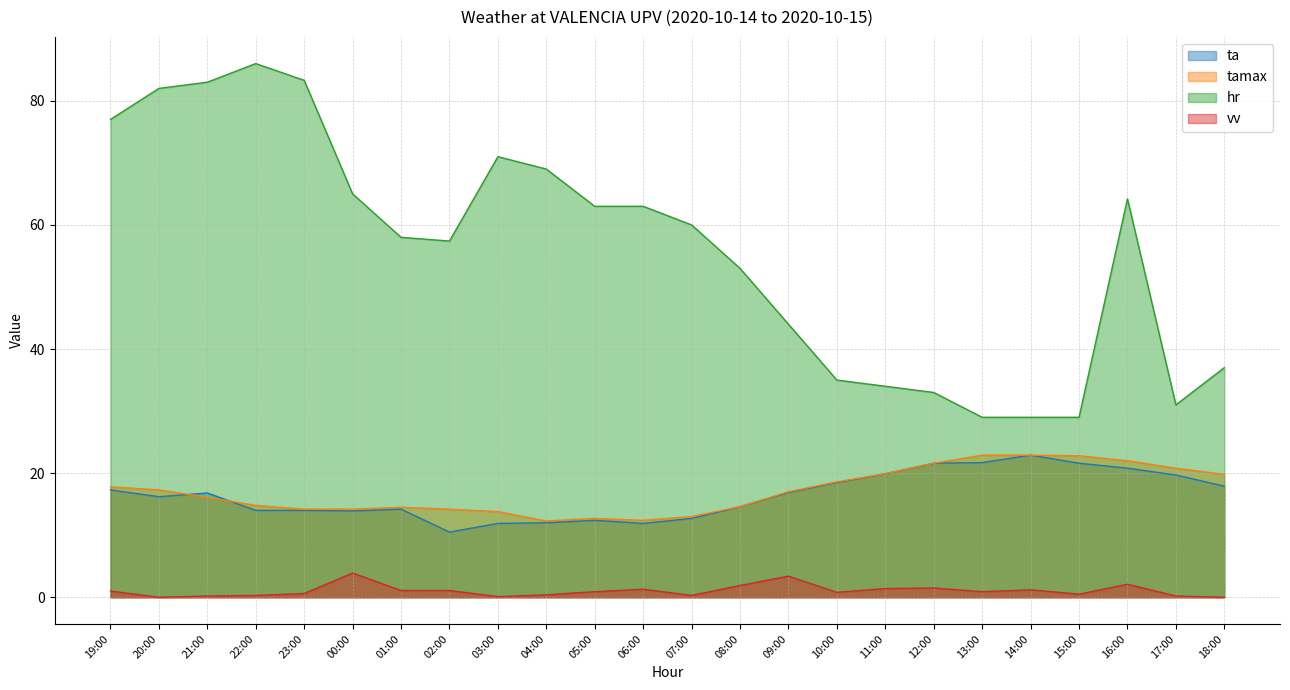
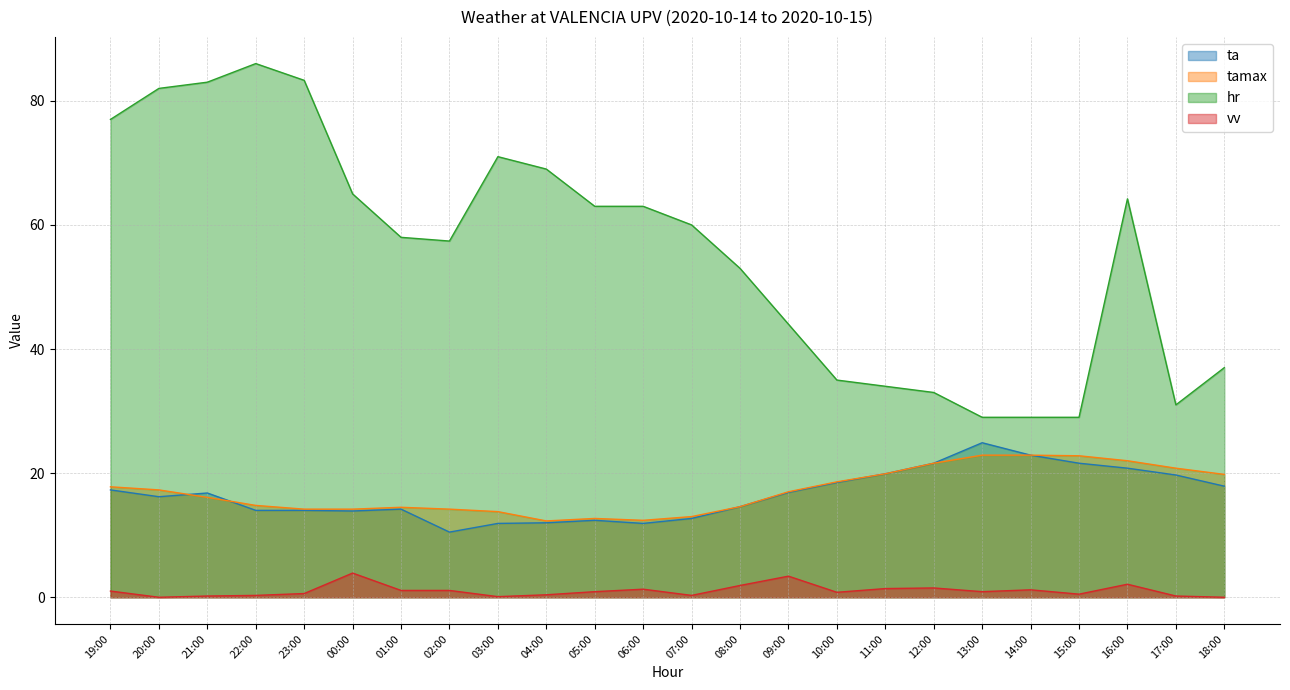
  {
    "ta": {
      "19:00": 17,
      "20:00": 16,
      "21:00": 17,
      "22:00": 14,
      "02:00": 11,
      "03:00": 12,
      "06:00": 12,
-     "13:00": 22,
+     "13:00": 25,
      "15:00": 22,
      "16:00": 21,
      "17:00": 20,
      "18:00": 18
    },
    "tamax": {
      "19:00": 18,
      "20:00": 17,
      "21:00": 16,
      "22:00": 15,
      "02:00": 14,
      "03:00": 14,
      "06:00": 12,
      "13:00": 23,
      "15:00": 23,
      "16:00": 22,
      "17:00": 21,
      "18:00": 20
    },
    "hr": {
      "19:00": 77,
      "20:00": 82,
      "21:00": 83,
      "22:00": 86,
      "23:00": 83,
      "00:00": 65,
      "01:00": 58,
      "02:00": 57,
      "03:00": 71,
      "04:00": 69,
      "05:00": 63,
      "06:00": 63,
      "07:00": 60,
      "08:00": 53,
      "09:00": 44,
      "10:00": 35,
      "11:00": 34,
      "12:00": 33,
      "13:00": 29,
      "14:00": 29,
      "15:00": 29,
      "16:00": 64,
      "17:00": 31,
      "18:00": 37
    },
    "vv": {
      "19:00": 1,
      "20:00": 0,
      "21:00": 0,
      "22:00": 0,
      "23:00": 1,
      "00:00": 4,
      "01:00": 1,
      "02:00": 1,
      "03:00": 0,
      "04:00": 0,
      "05:00": 1,
      "06:00": 1,
      "07:00": 0,
      "08:00": 2,
      "09:00": 3,
      "10:00": 1,
      "11:00": 1,
      "12:00": 2,
      "13:00": 1,
      "14:00": 1,
      "15:00": 1,
      "16:00": 2,
      "17:00": 0,
      "18:00": 0
    }
  }
